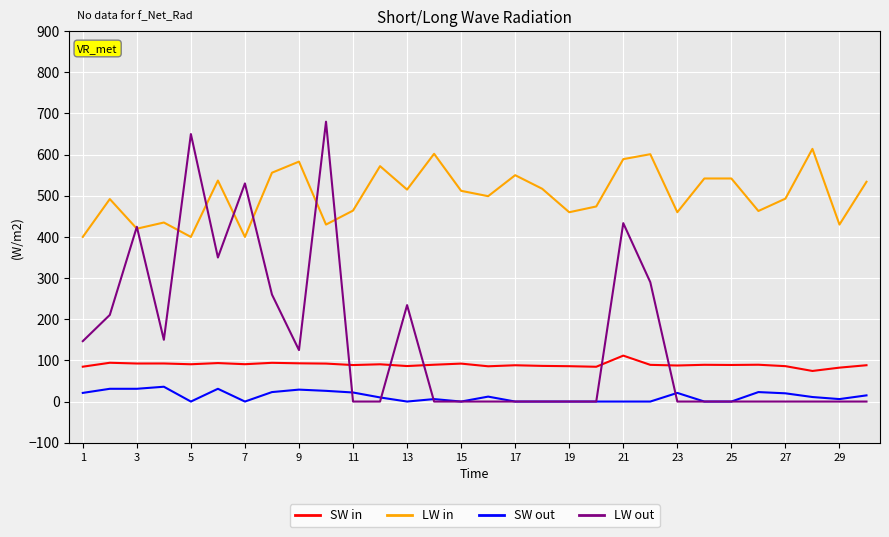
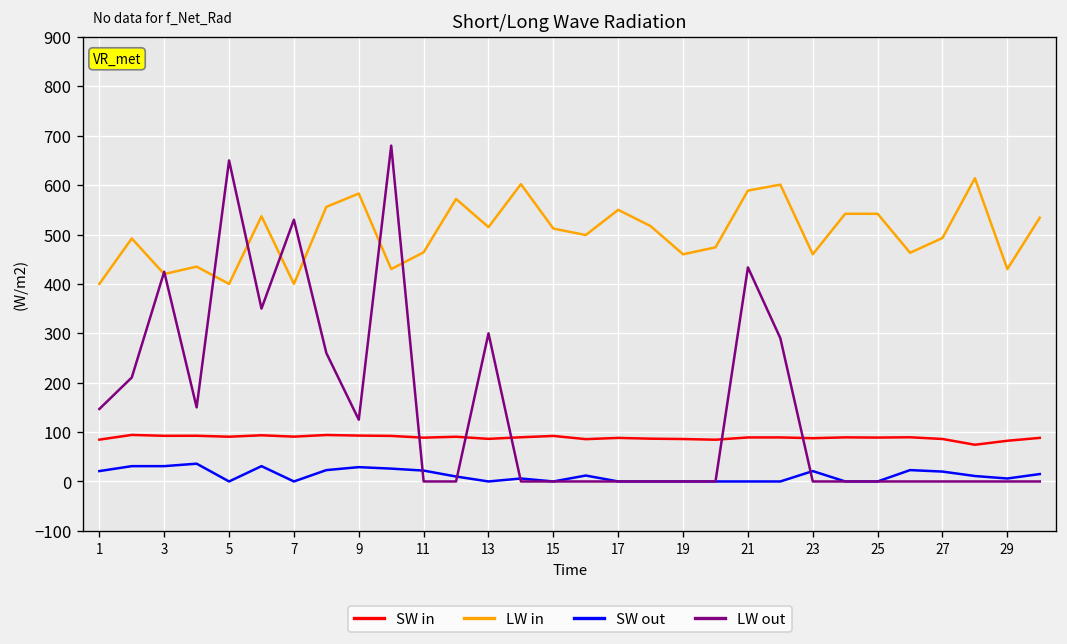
  {
    "SW in": {
      "1": 80,
      "3": 90,
      "5": 90,
      "7": 90,
      "9": 90,
      "11": 90,
      "13": 90,
      "15": 90,
      "17": 90,
      "19": 90,
-     "21": 110,
+     "21": 90,
      "23": 90,
      "25": 90,
      "27": 90,
      "29": 80
    },
    "LW in": {
      "1": 400,
      "5": 400,
      "7": 400,
      "9": 580,
      "11": 460,
      "13": 520,
      "15": 510,
      "17": 550,
      "19": 460,
      "21": 590,
      "23": 460,
      "25": 540,
      "27": 490,
      "29": 430
    },
    "SW out": {
      "1": 20,
      "3": 30,
      "5": 0,
      "7": 0,
      "9": 30,
      "11": 20,
      "13": 0,
      "21": 0,
      "23": 20,
      "27": 20
    },
    "LW out": {
      "1": 150,
      "5": 650,
      "7": 530,
      "9": 130,
      "11": 0,
-     "13": 230,
+     "13": 300,
      "21": 430,
      "23": 0,
      "27": 0
    }
  }
